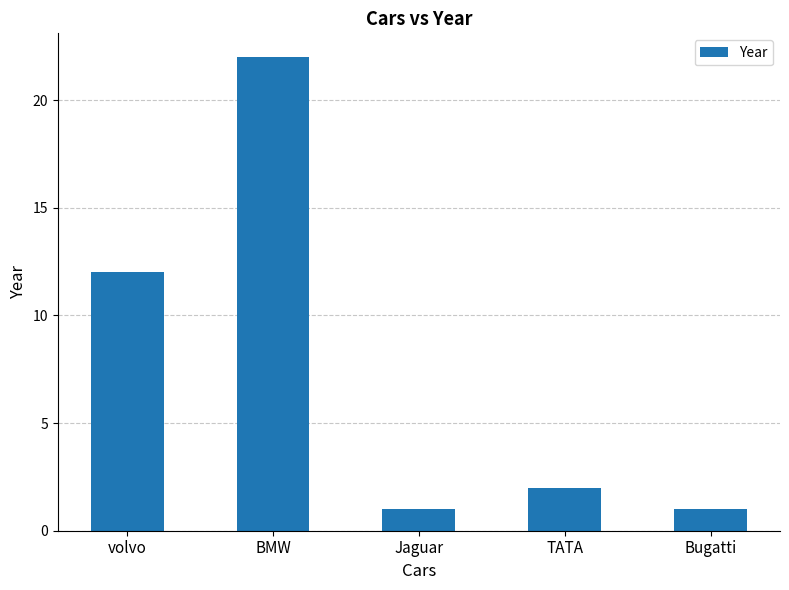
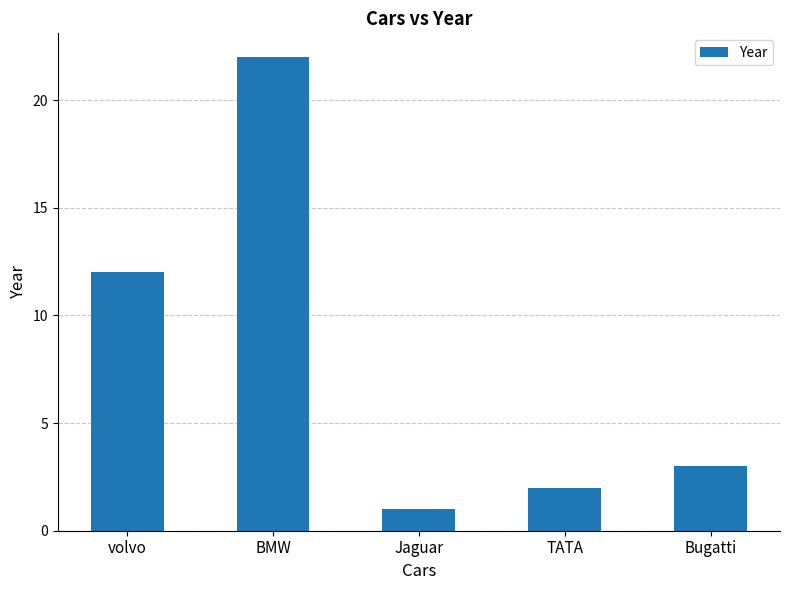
  {
    "volvo": 12,
    "BMW": 22,
    "Jaguar": 1,
    "TATA": 2,
-   "Bugatti": 1
+   "Bugatti": 3
  }
